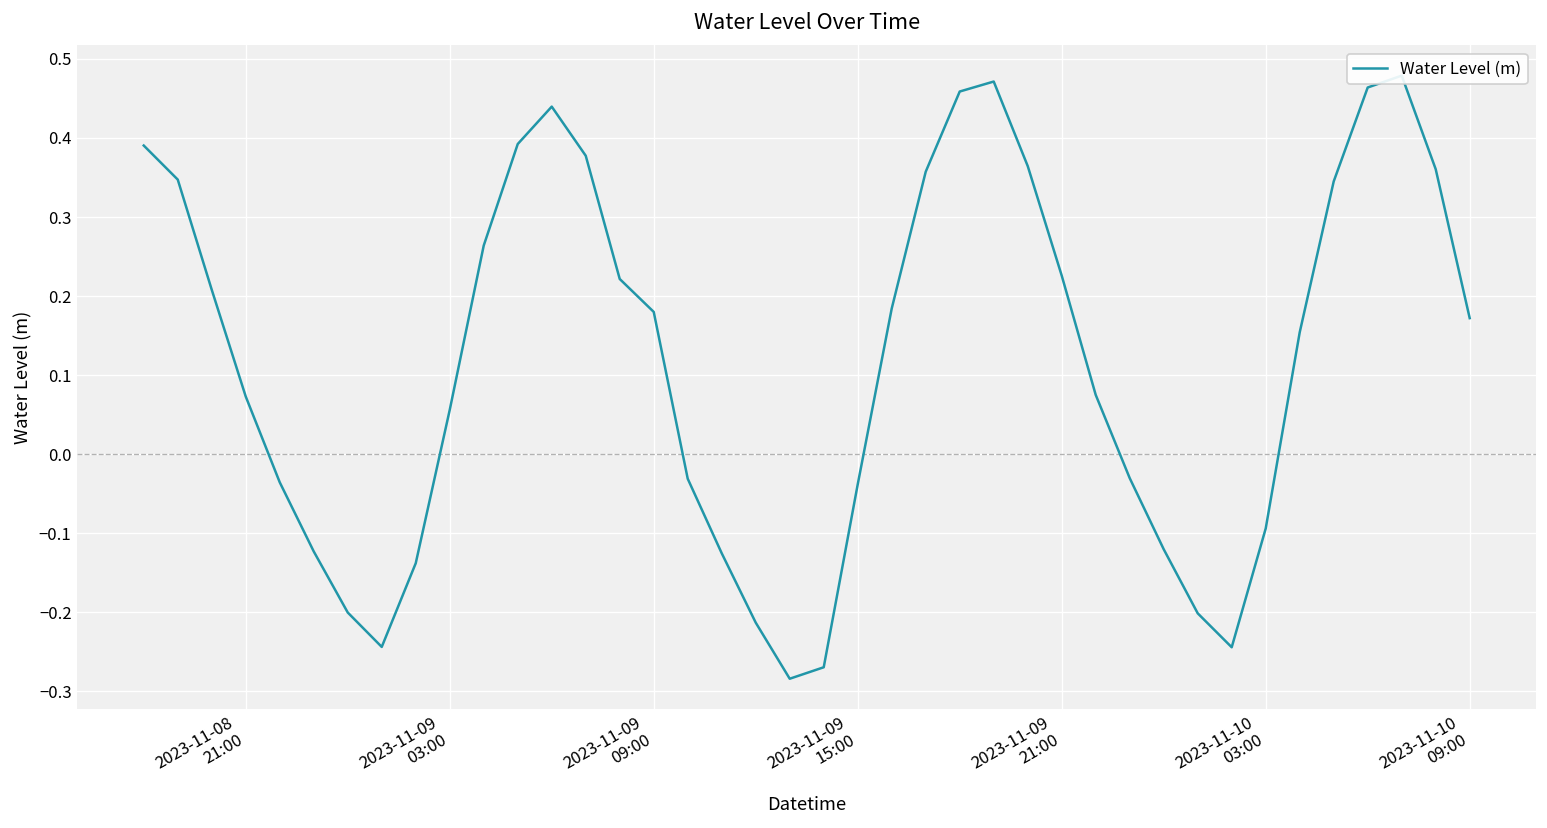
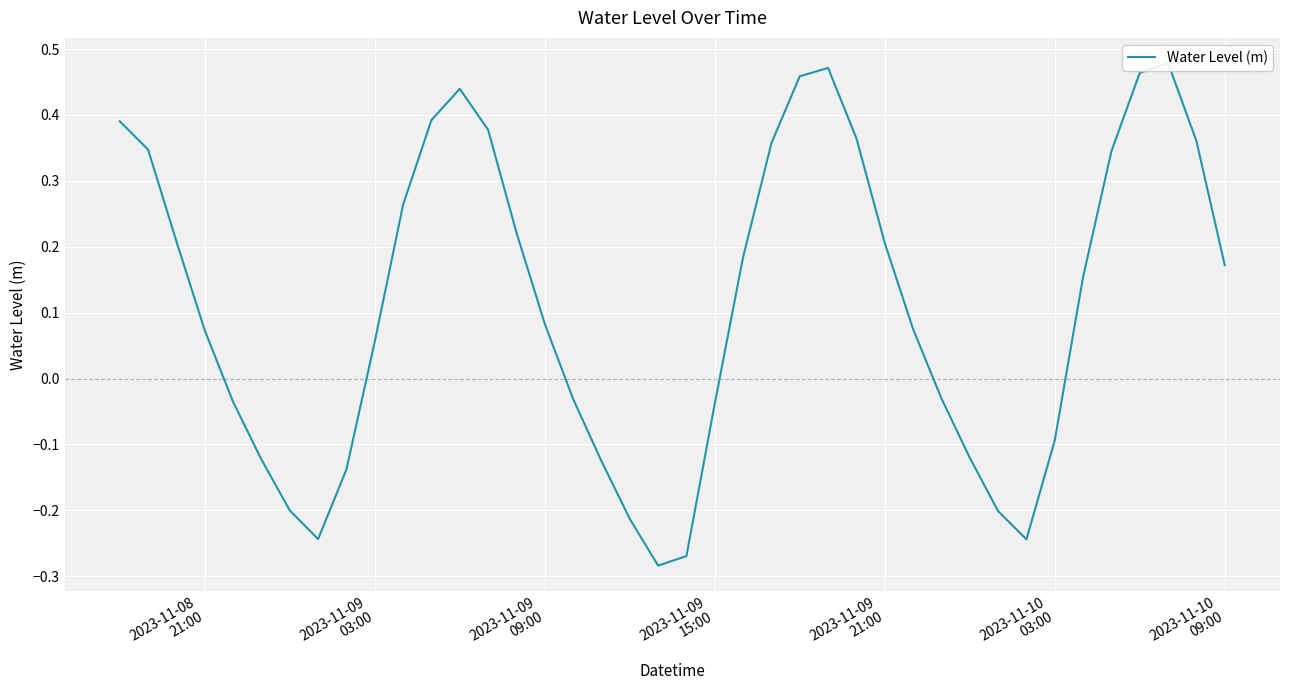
  {
    "2023-11-08 21:00": 0.07,
    "2023-11-09 03:00": 0.06,
-   "2023-11-09 09:00": 0.18,
+   "2023-11-09 09:00": 0.08,
    "2023-11-09 15:00": -0.04,
-   "2023-11-09 21:00": 0.23,
+   "2023-11-09 21:00": 0.21,
    "2023-11-10 03:00": -0.09,
    "2023-11-10 09:00": 0.17
  }
